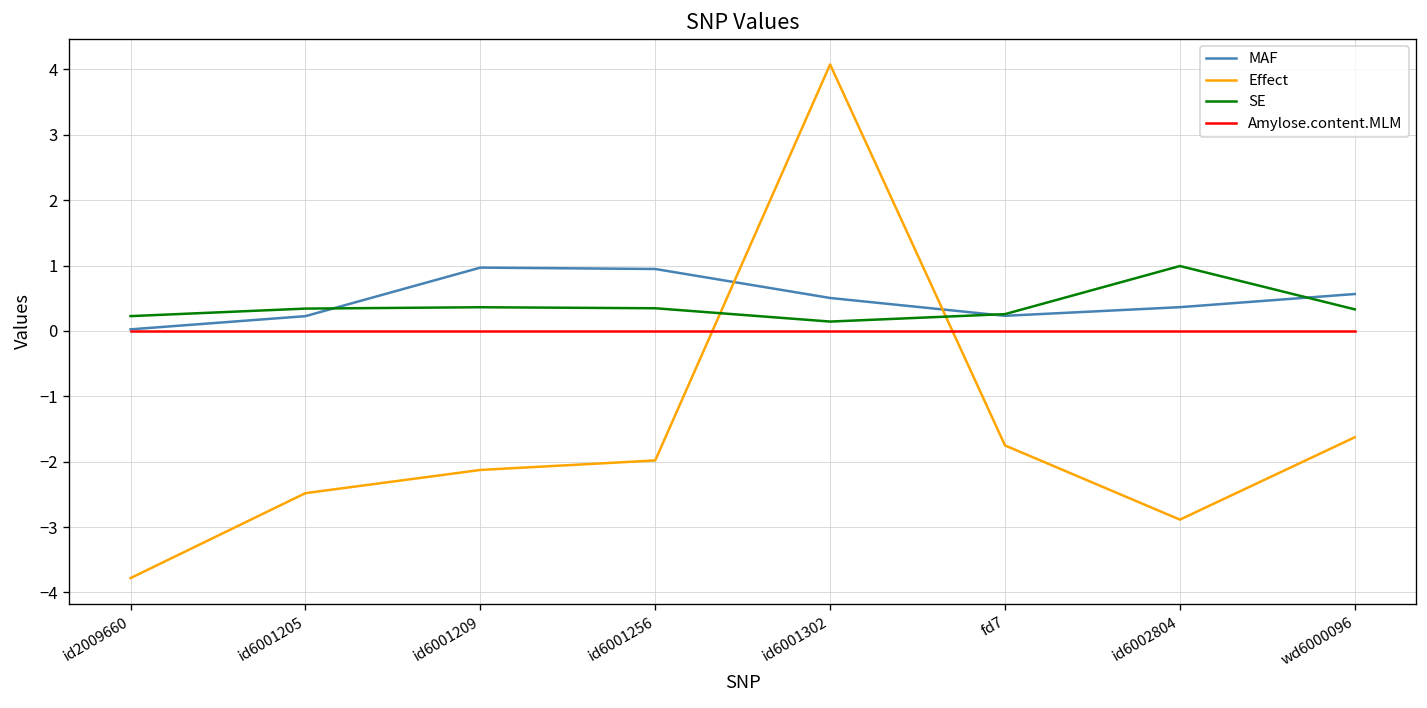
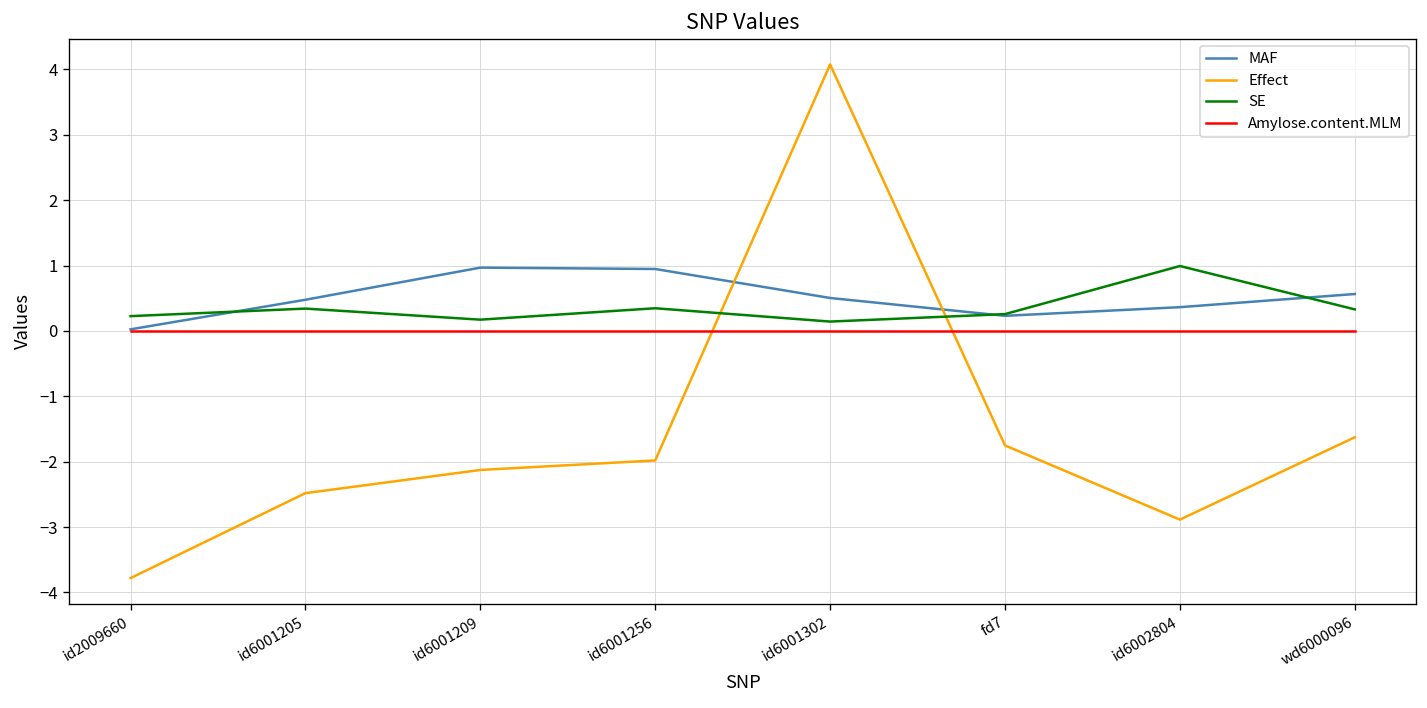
  {
    "MAF": {
-     "id6001205": 0.2,
+     "id6001205": 0.5,
      "id6001209": 1.0,
      "id6001256": 0.9,
      "id6001302": 0.5,
      "id6002804": 0.4,
      "wd6000096": 0.6
    },
    "Effect": {
      "id2009660": -3.8,
      "id6001205": -2.5,
      "id6001209": -2.1,
      "id6001256": -2.0,
      "id6001302": 4.1,
      "fd7": -1.8,
      "id6002804": -2.9,
      "wd6000096": -1.6
    },
    "SE": {
      "id2009660": 0.2,
      "id6001205": 0.3,
-     "id6001209": 0.4,
+     "id6001209": 0.2,
      "id6001256": 0.3,
      "id6001302": 0.1,
      "id6002804": 1.0,
      "wd6000096": 0.3
    },
    "Amylose.content.MLM": {
      "id6001205": 0.0,
      "id6001209": 0.0,
      "id6001256": 0.0,
      "id6001302": 0.0,
      "fd7": 0.0,
      "id6002804": 0.0,
      "wd6000096": 0.0
    }
  }
